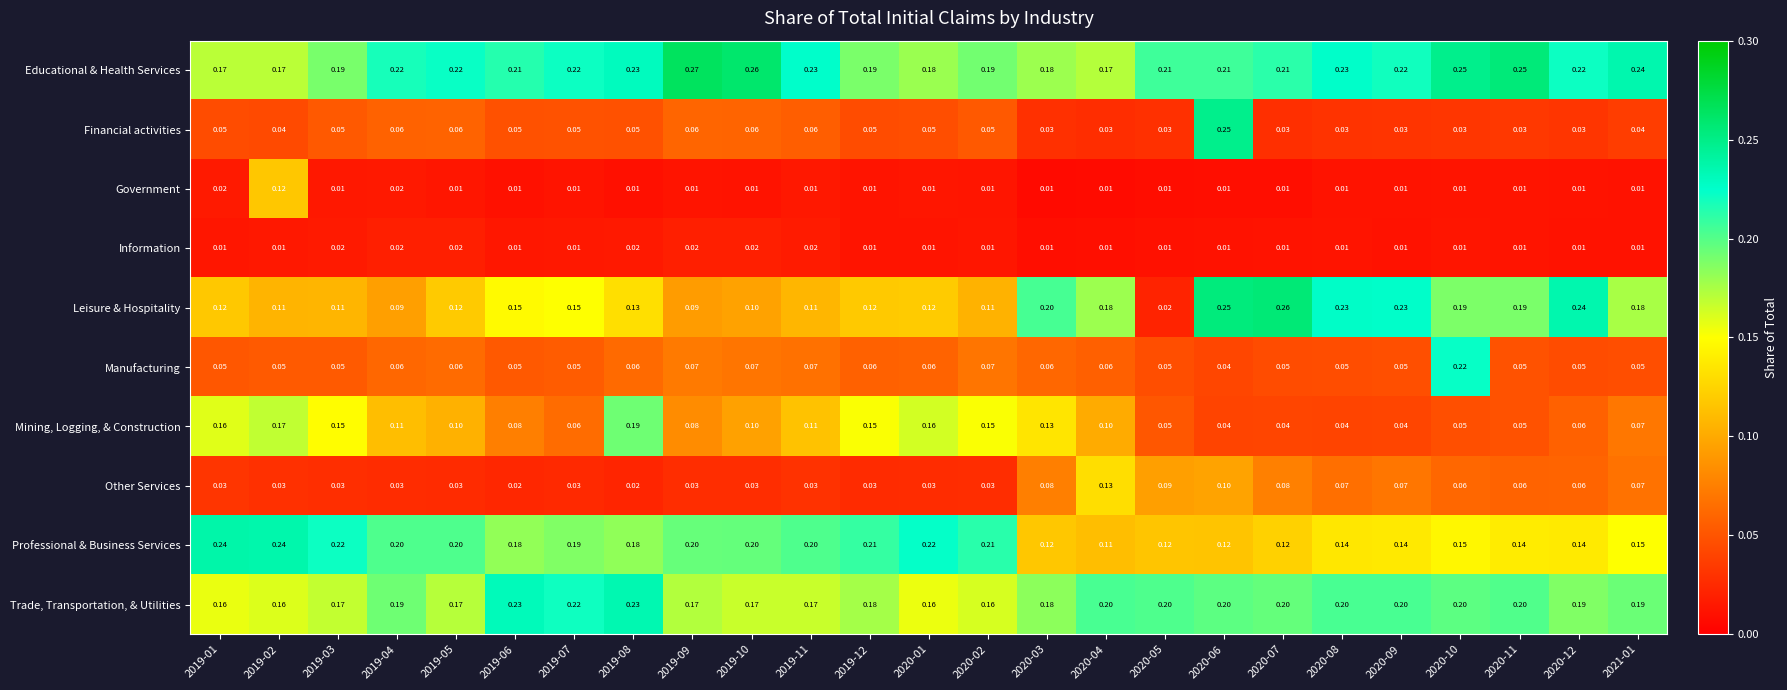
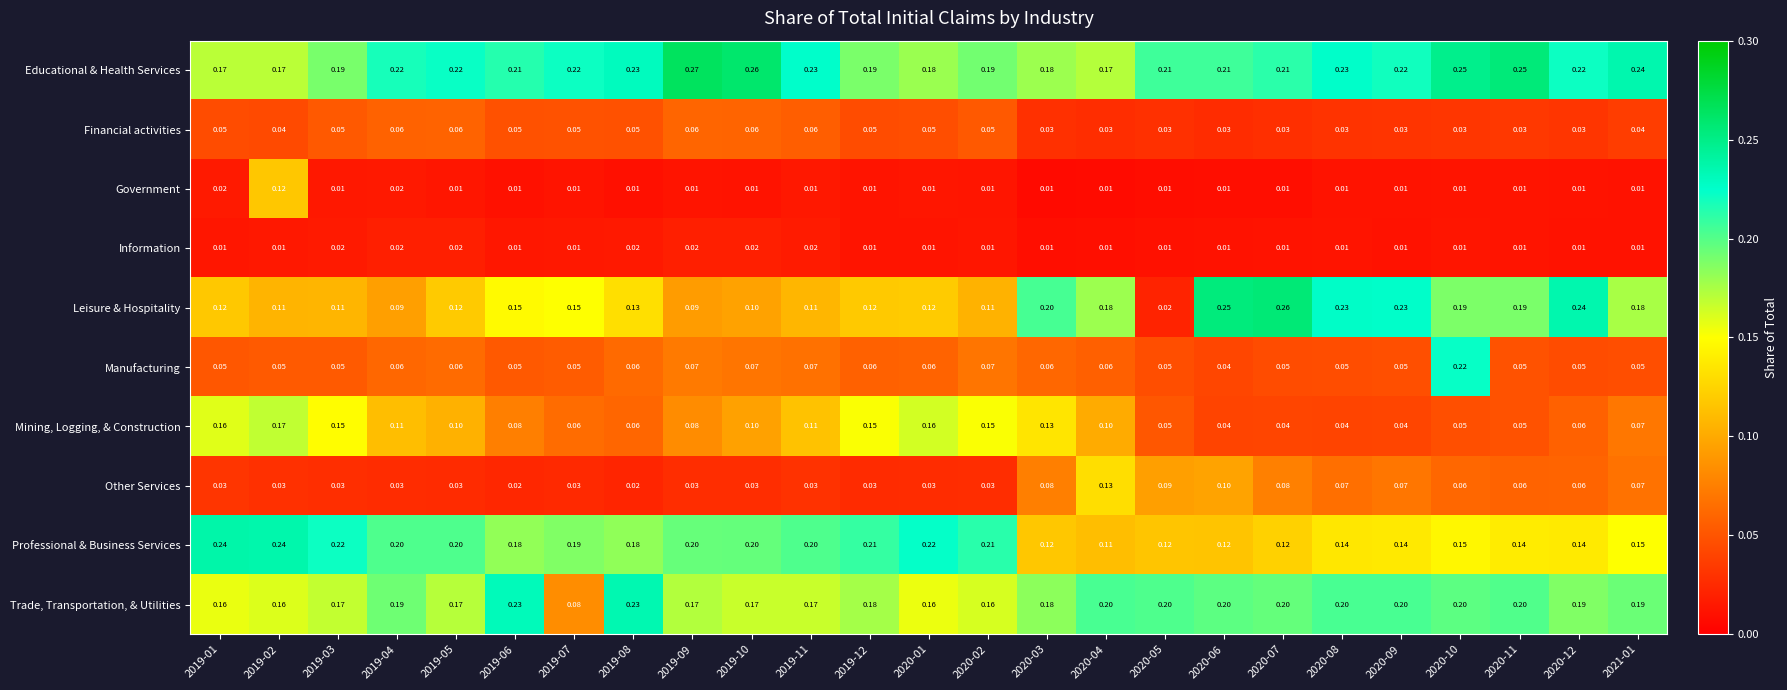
  {
    "Financial activities": {
      "2019-01": 0.05,
      "2019-02": 0.04,
      "2019-03": 0.05,
      "2019-04": 0.06,
      "2019-05": 0.06,
      "2019-06": 0.05,
      "2019-07": 0.05,
      "2019-08": 0.05,
      "2019-09": 0.06,
      "2019-10": 0.06,
      "2019-11": 0.06,
      "2019-12": 0.05,
      "2020-01": 0.05,
      "2020-02": 0.05,
      "2020-03": 0.03,
      "2020-04": 0.03,
      "2020-05": 0.03,
-     "2020-06": 0.25,
+     "2020-06": 0.03,
      "2020-07": 0.03,
      "2020-08": 0.03,
      "2020-09": 0.03,
      "2020-10": 0.03,
      "2020-11": 0.03,
      "2020-12": 0.03,
      "2021-01": 0.04
    },
    "Mining, Logging, & Construction": {
      "2019-01": 0.16,
      "2019-02": 0.17,
      "2019-03": 0.15,
      "2019-04": 0.11,
      "2019-05": 0.10,
      "2019-06": 0.08,
      "2019-07": 0.06,
-     "2019-08": 0.19,
+     "2019-08": 0.06,
      "2019-09": 0.08,
      "2019-10": 0.10,
      "2019-11": 0.11,
      "2019-12": 0.15,
      "2020-01": 0.16,
      "2020-02": 0.15,
      "2020-03": 0.13,
      "2020-04": 0.10,
      "2020-05": 0.05,
      "2020-06": 0.04,
      "2020-07": 0.04,
      "2020-08": 0.04,
      "2020-09": 0.04,
      "2020-10": 0.05,
      "2020-11": 0.05,
      "2020-12": 0.06,
      "2021-01": 0.07
    },
    "Trade, Transportation, & Utilities": {
      "2019-01": 0.16,
      "2019-02": 0.16,
      "2019-03": 0.17,
      "2019-04": 0.19,
      "2019-05": 0.17,
      "2019-06": 0.23,
-     "2019-07": 0.22,
+     "2019-07": 0.08,
      "2019-08": 0.23,
      "2019-09": 0.17,
      "2019-10": 0.17,
      "2019-11": 0.17,
      "2019-12": 0.18,
      "2020-01": 0.16,
      "2020-02": 0.16,
      "2020-03": 0.18,
      "2020-04": 0.20,
      "2020-05": 0.20,
      "2020-06": 0.20,
      "2020-07": 0.20,
      "2020-08": 0.20,
      "2020-09": 0.20,
      "2020-10": 0.20,
      "2020-11": 0.20,
      "2020-12": 0.19,
      "2021-01": 0.19
    }
  }
